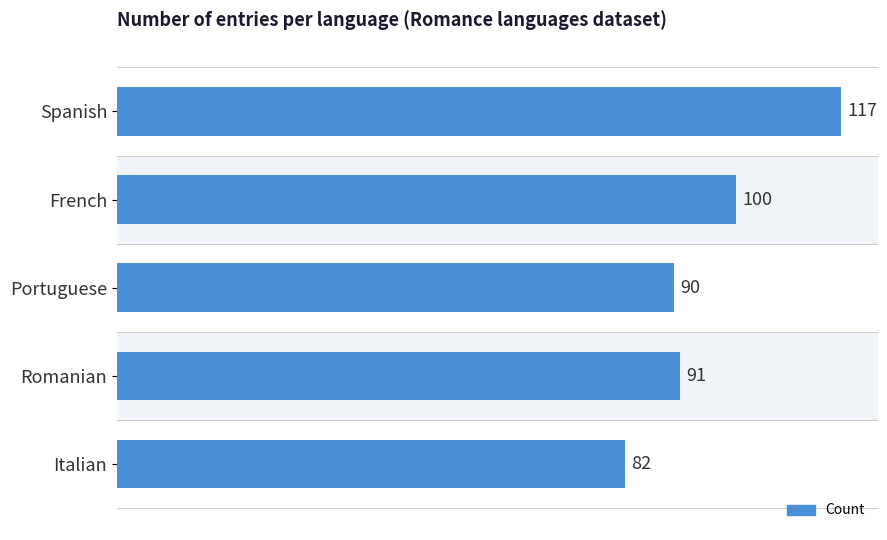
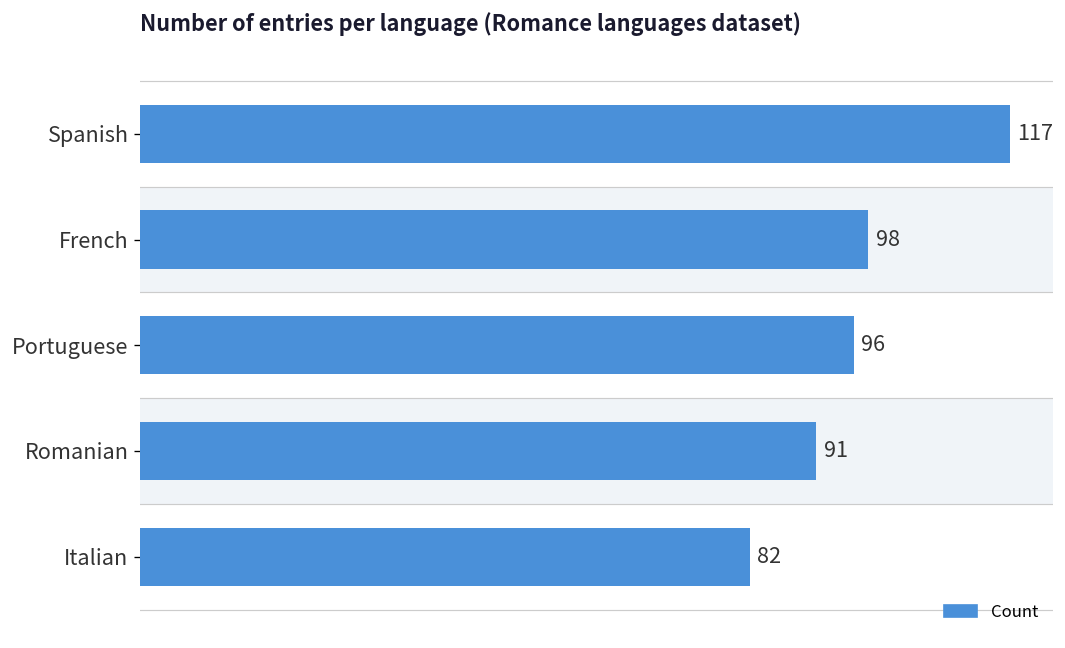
  {
    "Spanish": 117,
-   "French": 100,
-   "Portuguese": 90,
+   "French": 98,
+   "Portuguese": 96,
    "Romanian": 91,
    "Italian": 82
  }
